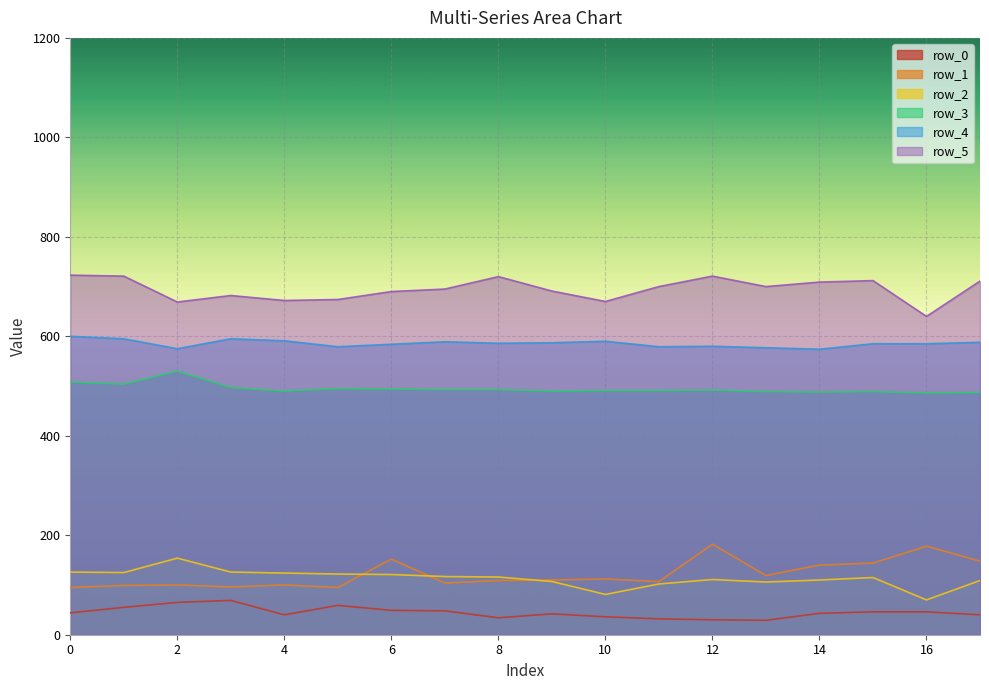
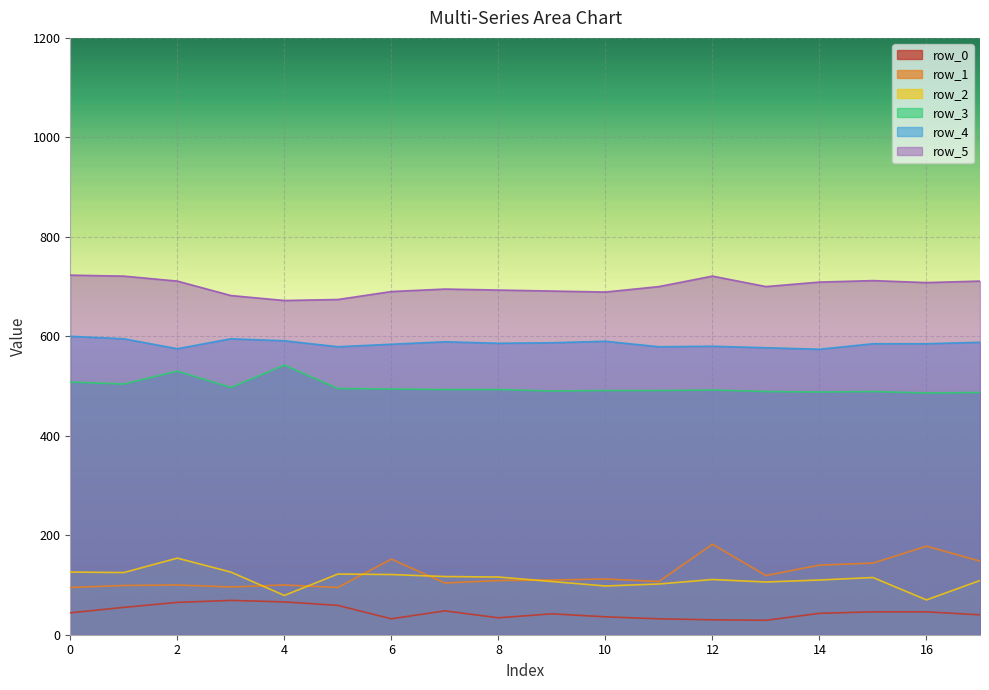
  {
    "row_0": {
      "0": 40,
      "2": 70,
-     "4": 40,
-     "6": 50,
+     "4": 70,
+     "6": 30,
      "8": 30,
      "10": 40,
      "12": 30,
      "14": 40,
      "16": 50
    },
    "row_1": {
      "0": 100,
      "2": 100,
      "4": 100,
      "6": 150,
      "8": 110,
      "10": 110,
      "12": 180,
      "14": 140,
      "16": 180
    },
    "row_2": {
      "0": 130,
      "2": 150,
-     "4": 120,
+     "4": 80,
      "6": 120,
      "8": 120,
-     "10": 80,
+     "10": 100,
      "12": 110,
      "14": 110,
      "16": 70
    },
    "row_3": {
      "0": 510,
      "2": 530,
-     "4": 490,
+     "4": 540,
      "6": 490,
      "8": 490,
      "10": 490,
      "12": 490,
      "14": 490,
      "16": 490
    },
    "row_4": {
      "0": 600,
      "2": 580,
      "4": 590,
      "6": 580,
      "8": 590,
      "10": 590,
      "12": 580,
      "14": 570,
      "16": 590
    },
    "row_5": {
      "0": 720,
-     "2": 670,
+     "2": 710,
      "4": 670,
      "6": 690,
-     "8": 720,
-     "10": 670,
+     "8": 690,
+     "10": 690,
      "12": 720,
      "14": 710,
-     "16": 640
+     "16": 710
    }
  }
